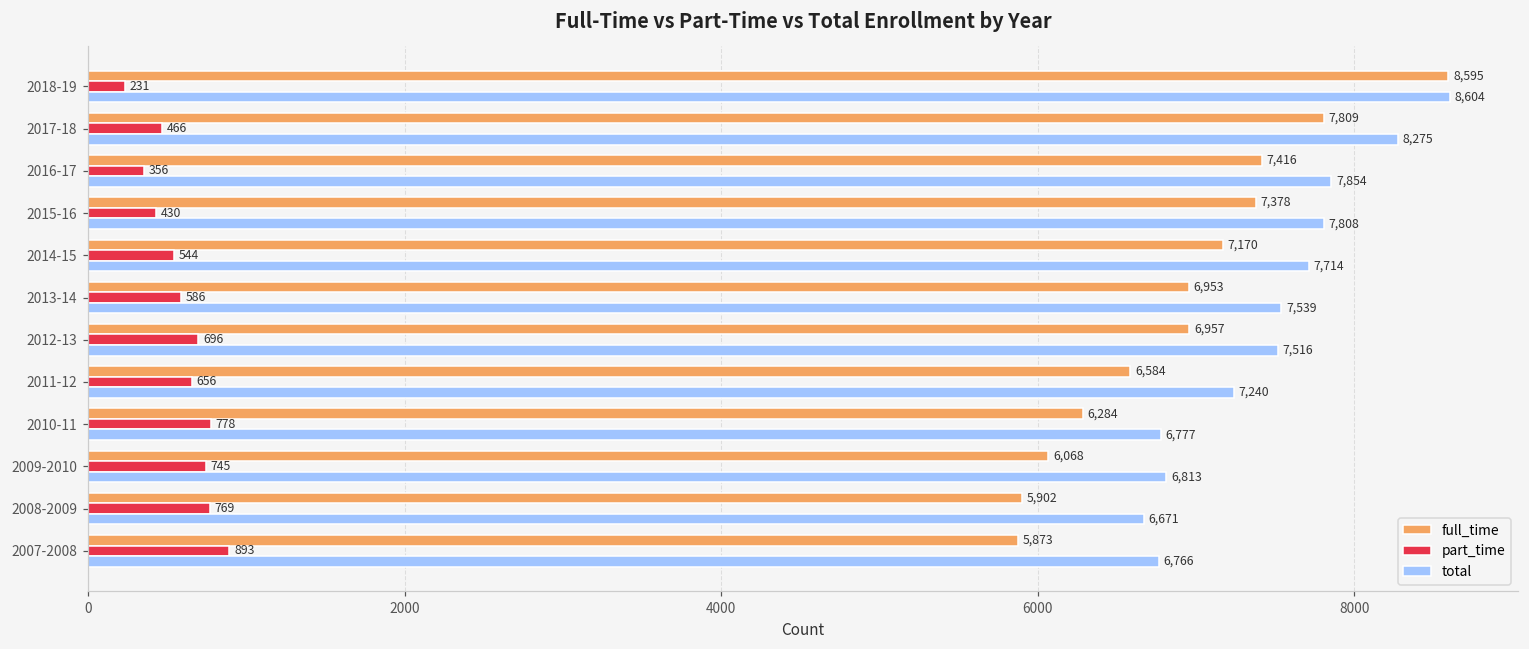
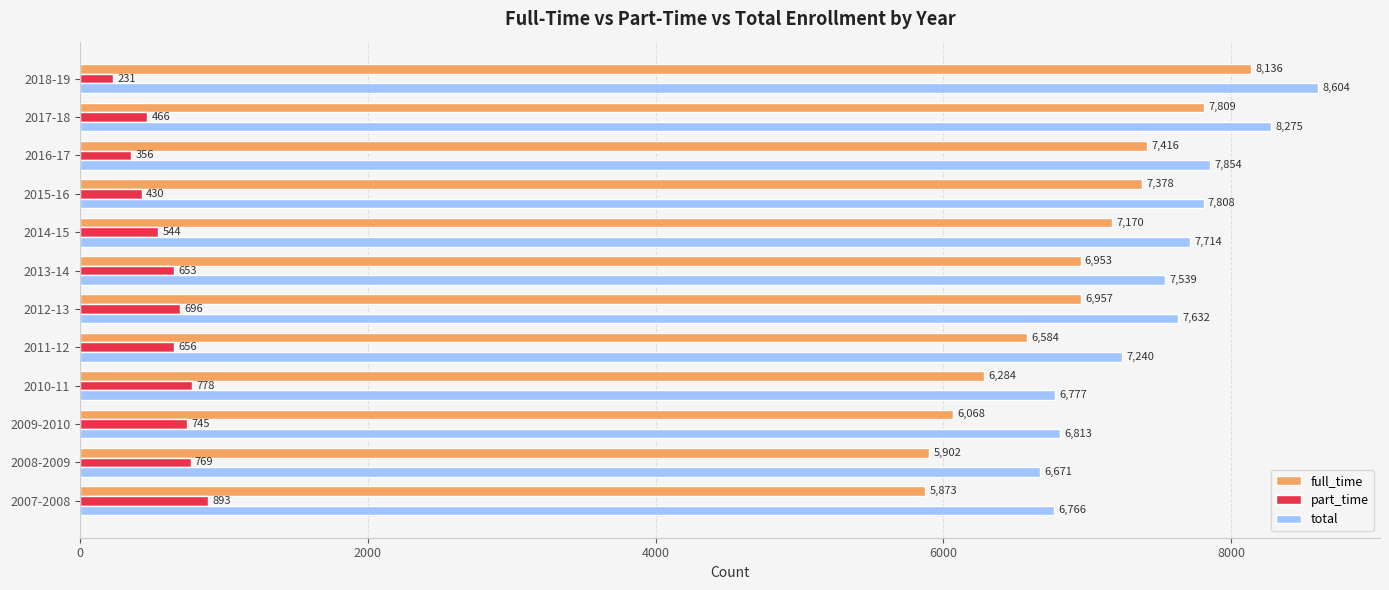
  {
    "full_time": {
-     "2018-19": "8,595",
+     "2018-19": "8,136",
      "2017-18": "7,809",
      "2016-17": "7,416",
      "2015-16": "7,378",
      "2014-15": "7,170",
      "2013-14": "6,953",
      "2012-13": "6,957",
      "2011-12": "6,584",
      "2010-11": "6,284",
      "2009-2010": "6,068",
      "2008-2009": "5,902",
      "2007-2008": "5,873"
    },
    "part_time": {
      "2018-19": "231",
      "2017-18": "466",
      "2016-17": "356",
      "2015-16": "430",
      "2014-15": "544",
-     "2013-14": "586",
+     "2013-14": "653",
      "2012-13": "696",
      "2011-12": "656",
      "2010-11": "778",
      "2009-2010": "745",
      "2008-2009": "769",
      "2007-2008": "893"
    },
    "total": {
      "2018-19": "8,604",
      "2017-18": "8,275",
      "2016-17": "7,854",
      "2015-16": "7,808",
      "2014-15": "7,714",
      "2013-14": "7,539",
-     "2012-13": "7,516",
+     "2012-13": "7,632",
      "2011-12": "7,240",
      "2010-11": "6,777",
      "2009-2010": "6,813",
      "2008-2009": "6,671",
      "2007-2008": "6,766"
    }
  }
